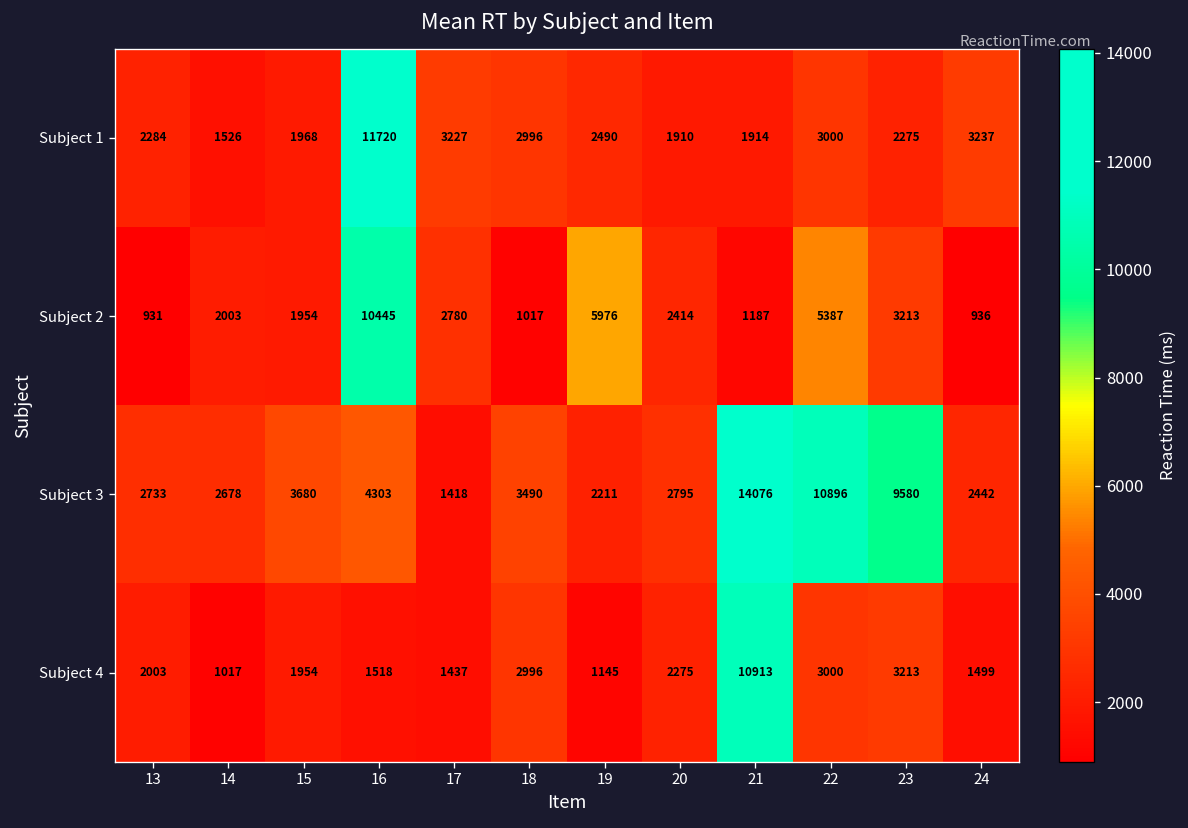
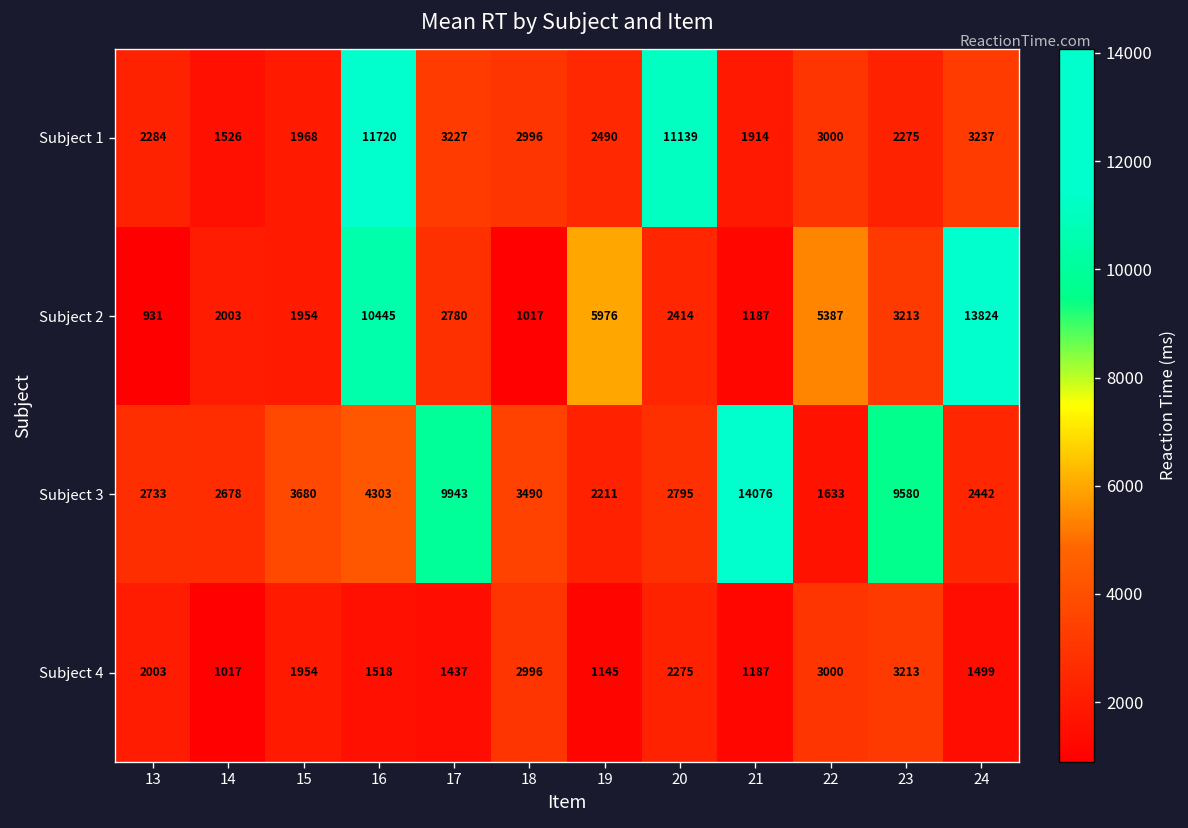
  {
    "Subject 1": {
      "13": 2284,
      "14": 1526,
      "15": 1968,
      "16": 11720,
      "17": 3227,
      "18": 2996,
      "19": 2490,
-     "20": 1910,
+     "20": 11139,
      "21": 1914,
      "22": 3000,
      "23": 2275,
      "24": 3237
    },
    "Subject 2": {
      "13": 931,
      "14": 2003,
      "15": 1954,
      "16": 10445,
      "17": 2780,
      "18": 1017,
      "19": 5976,
      "20": 2414,
      "21": 1187,
      "22": 5387,
      "23": 3213,
-     "24": 936
+     "24": 13824
    },
    "Subject 3": {
      "13": 2733,
      "14": 2678,
      "15": 3680,
      "16": 4303,
-     "17": 1418,
+     "17": 9943,
      "18": 3490,
      "19": 2211,
      "20": 2795,
      "21": 14076,
-     "22": 10896,
+     "22": 1633,
      "23": 9580,
      "24": 2442
    },
    "Subject 4": {
      "13": 2003,
      "14": 1017,
      "15": 1954,
      "16": 1518,
      "17": 1437,
      "18": 2996,
      "19": 1145,
      "20": 2275,
-     "21": 10913,
+     "21": 1187,
      "22": 3000,
      "23": 3213,
      "24": 1499
    }
  }
